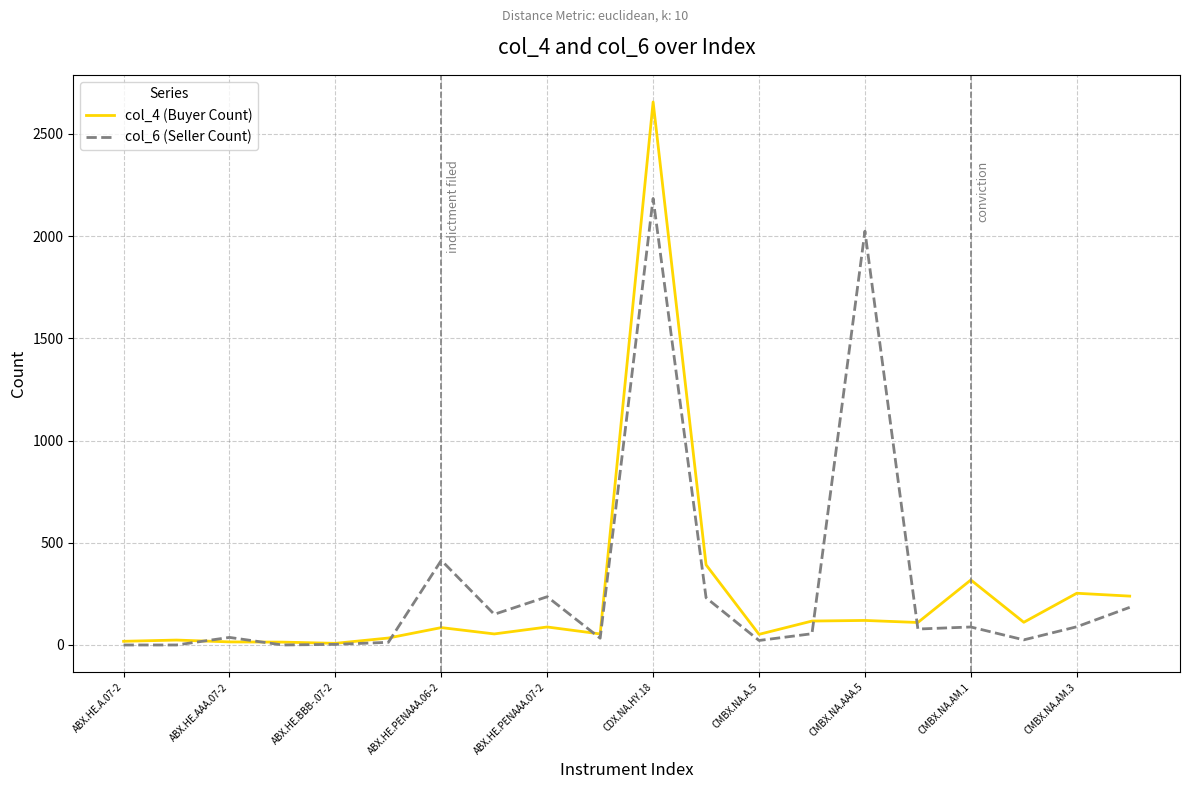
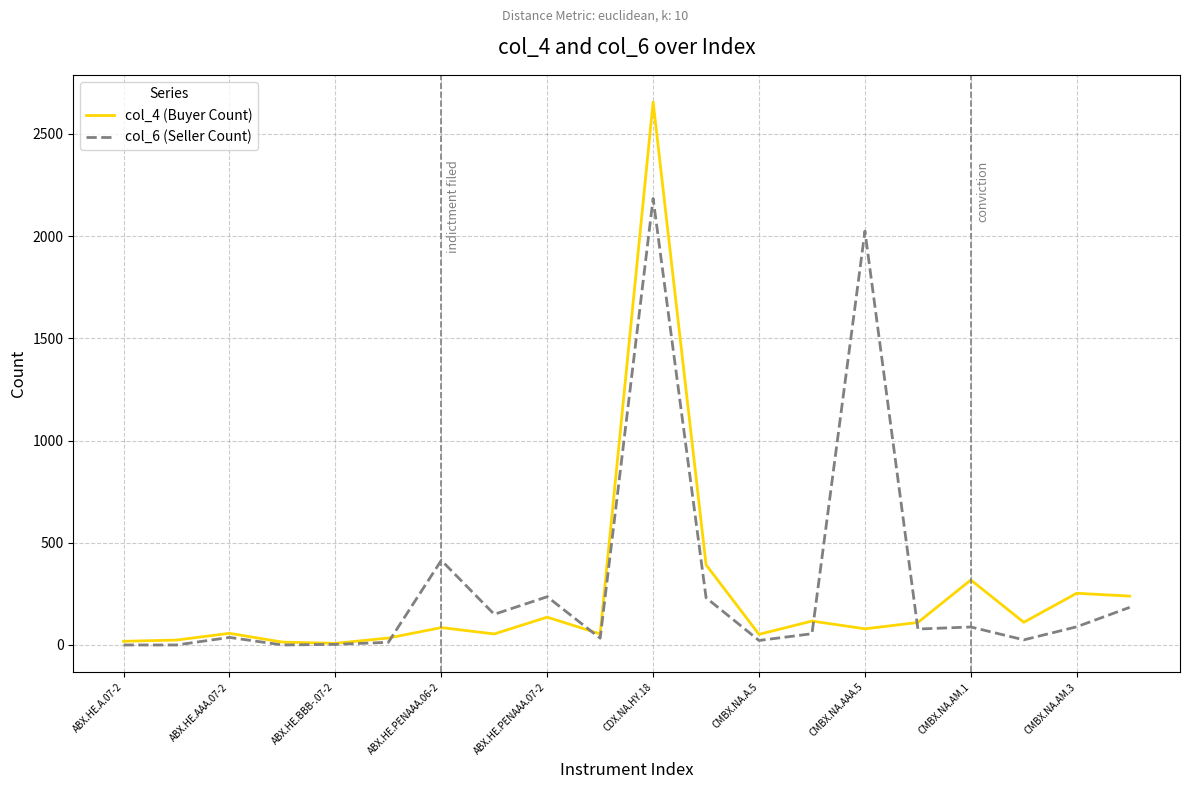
  {
    "col_4 (Buyer Count)": {
      "ABX.HE.A.07-2": 20,
-     "ABX.HE.AAA.07-2": 20,
+     "ABX.HE.AAA.07-2": 60,
      "ABX.HE.PENAAA.06-2": 90,
-     "ABX.HE.PENAAA.07-2": 90,
+     "ABX.HE.PENAAA.07-2": 140,
      "CDX.NA.HY.18": 2660,
      "CMBX.NA.A.5": 50,
-     "CMBX.NA.AAA.5": 120,
+     "CMBX.NA.AAA.5": 80,
      "CMBX.NA.AM.1": 320,
      "CMBX.NA.AM.3": 250
    },
    "col_6 (Seller Count)": {
      "ABX.HE.A.07-2": 0,
      "ABX.HE.AAA.07-2": 40,
      "ABX.HE.PENAAA.06-2": 410,
      "ABX.HE.PENAAA.07-2": 240,
      "CDX.NA.HY.18": 2180,
      "CMBX.NA.A.5": 20,
      "CMBX.NA.AAA.5": 2020,
      "CMBX.NA.AM.1": 90,
      "CMBX.NA.AM.3": 90
    }
  }
